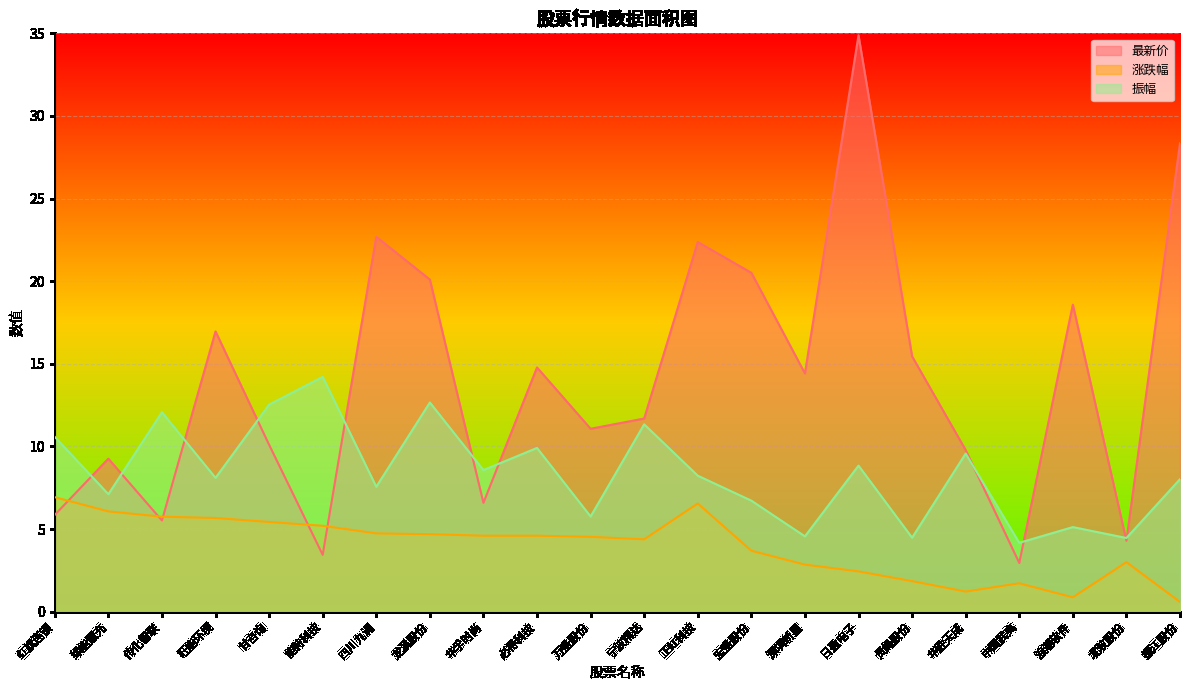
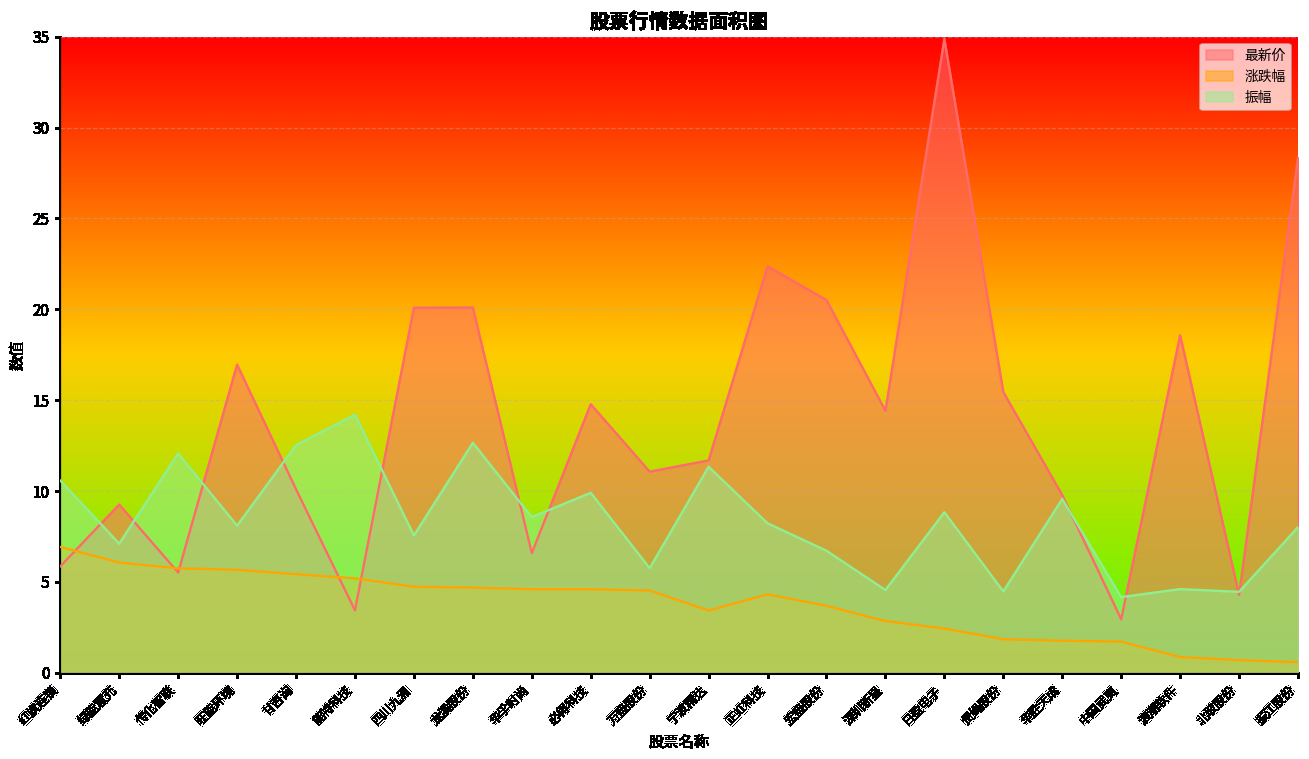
  {
    "最新价": {
      "红旗连锁": 5.9,
      "绿能慧充": 9.3,
      "传化智联": 5.5,
      "旺能环境": 17.0,
      "甘咨询": 10.1,
      "能特科技": 3.4,
-     "四川九洲": 22.7,
+     "四川九洲": 20.1,
      "龙溪股份": 20.1,
      "华孚时尚": 6.6,
      "必得科技": 14.8,
      "万盛股份": 11.1,
      "宁波精达": 11.7,
      "正虹科技": 22.4,
      "宏盛股份": 20.5,
      "深圳新星": 14.4,
      "日盈电子": 34.9,
      "贵绳股份": 15.5,
      "华胜天成": 9.8,
      "中国武夷": 3.0,
      "浪潮软件": 18.6,
      "北玻股份": 4.3,
      "振江股份": 28.3
    },
    "涨跌幅": {
      "红旗连锁": 6.9,
      "绿能慧充": 6.1,
      "传化智联": 5.8,
      "旺能环境": 5.7,
      "甘咨询": 5.4,
      "能特科技": 5.2,
      "四川九洲": 4.7,
      "龙溪股份": 4.7,
      "华孚时尚": 4.6,
      "必得科技": 4.6,
      "万盛股份": 4.5,
-     "宁波精达": 4.4,
-     "正虹科技": 6.6,
+     "宁波精达": 3.4,
+     "正虹科技": 4.3,
      "宏盛股份": 3.7,
      "深圳新星": 2.9,
      "日盈电子": 2.4,
      "贵绳股份": 1.9,
-     "华胜天成": 1.2,
+     "华胜天成": 1.8,
      "中国武夷": 1.7,
      "浪潮软件": 0.9,
-     "北玻股份": 3.0,
+     "北玻股份": 0.7,
      "振江股份": 0.6
    },
    "振幅": {
      "红旗连锁": 10.6,
      "绿能慧充": 7.1,
      "传化智联": 12.1,
      "旺能环境": 8.1,
      "甘咨询": 12.5,
      "能特科技": 14.2,
      "四川九洲": 7.6,
      "龙溪股份": 12.7,
      "华孚时尚": 8.6,
      "必得科技": 9.9,
      "万盛股份": 5.8,
      "宁波精达": 11.3,
      "正虹科技": 8.2,
      "宏盛股份": 6.7,
      "深圳新星": 4.6,
      "日盈电子": 8.8,
      "贵绳股份": 4.5,
      "华胜天成": 9.6,
      "中国武夷": 4.2,
-     "浪潮软件": 5.1,
+     "浪潮软件": 4.6,
      "北玻股份": 4.5,
      "振江股份": 8.0
    }
  }
